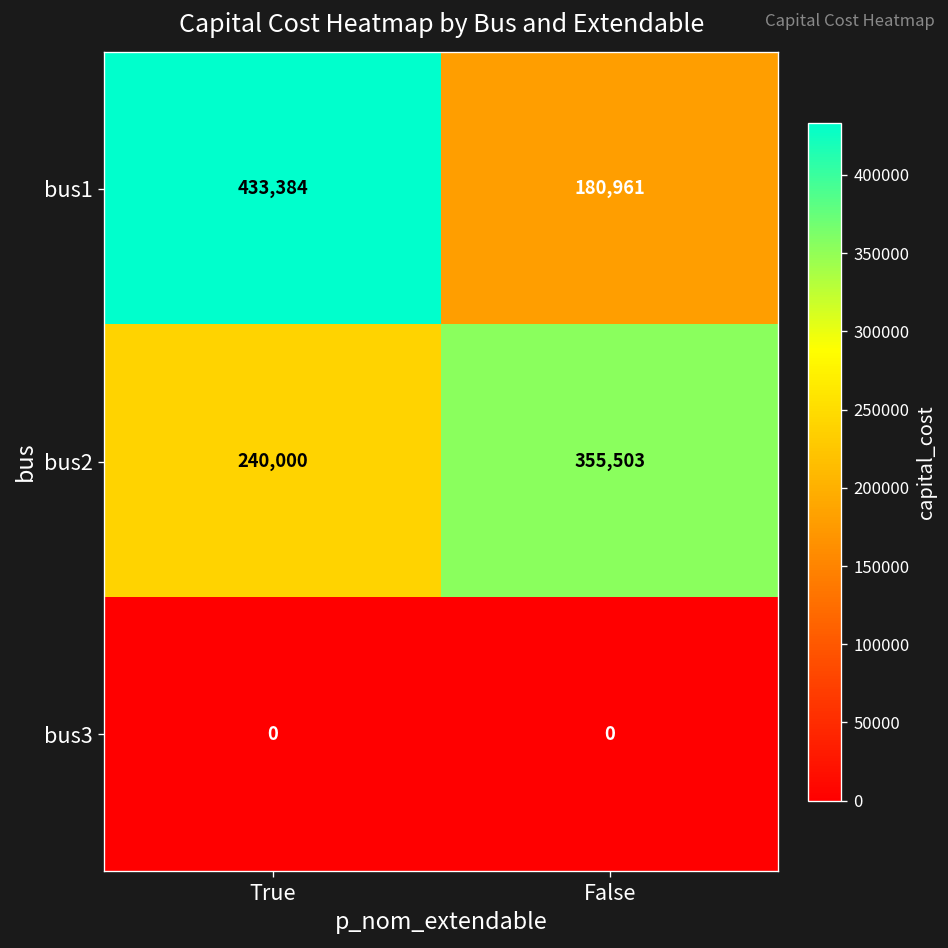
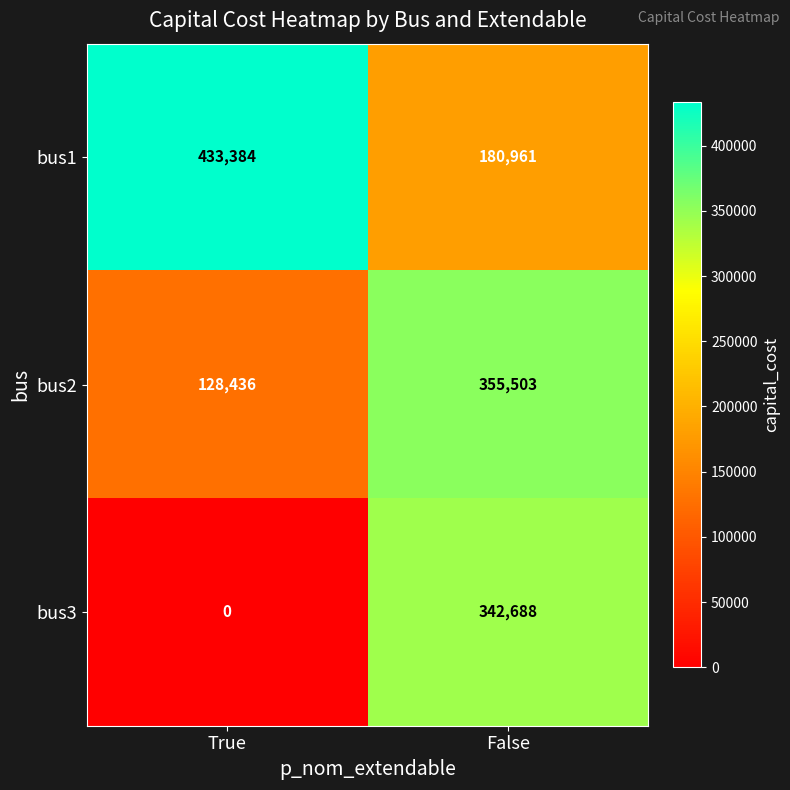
  {
    "bus1": {
      "True": "433,384",
      "False": "180,961"
    },
    "bus2": {
-     "True": "240,000",
+     "True": "128,436",
      "False": "355,503"
    },
    "bus3": {
      "True": "0",
-     "False": "0"
+     "False": "342,688"
    }
  }
